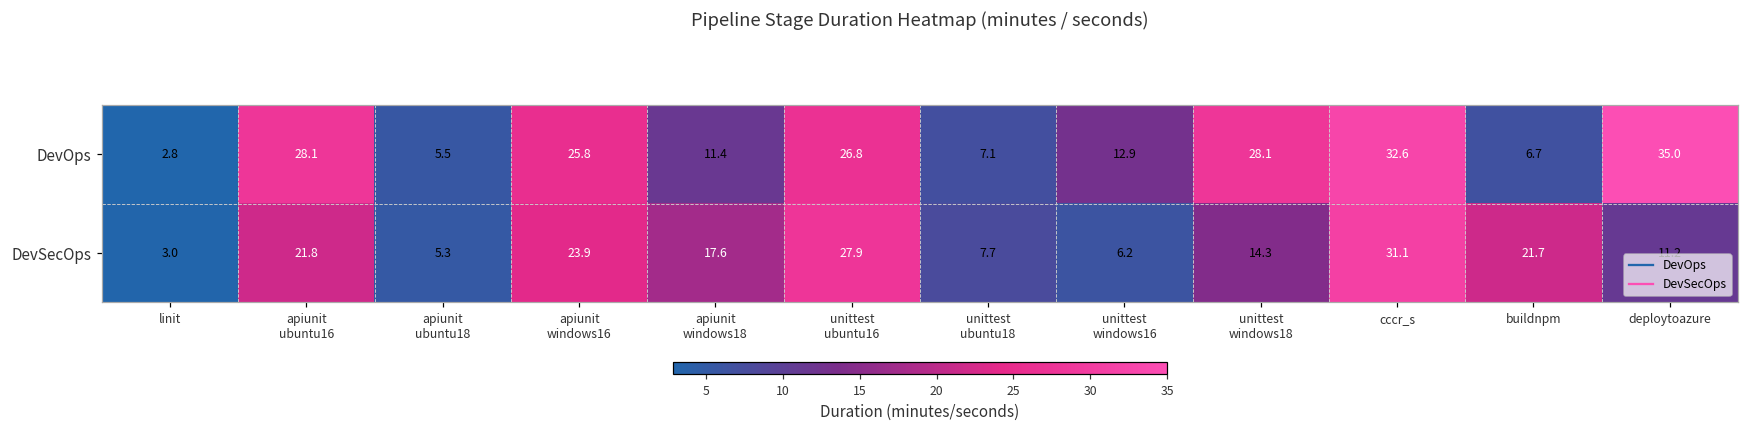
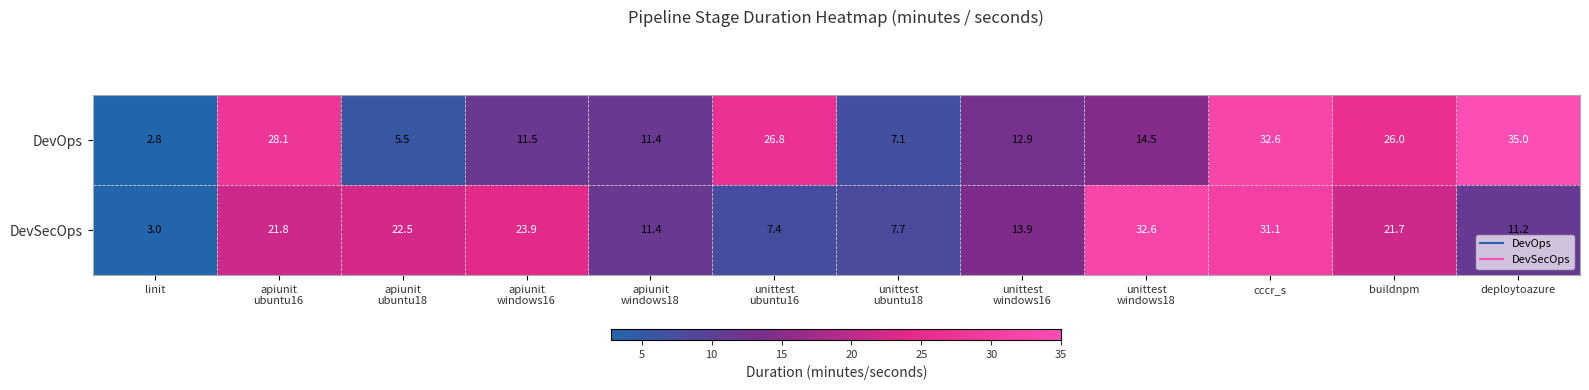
  {
    "DevOps": {
      "linit": 2.8,
      "apiunit ubuntu16": 28.1,
      "apiunit ubuntu18": 5.5,
-     "apiunit windows16": 25.8,
+     "apiunit windows16": 11.5,
      "apiunit windows18": 11.4,
      "unittest ubuntu16": 26.8,
      "unittest ubuntu18": 7.1,
      "unittest windows16": 12.9,
-     "unittest windows18": 28.1,
+     "unittest windows18": 14.5,
      "cccr_s": 32.6,
-     "buildnpm": 6.7,
+     "buildnpm": 26.0,
      "deploytoazure": 35.0
    },
    "DevSecOps": {
      "linit": 3.0,
      "apiunit ubuntu16": 21.8,
-     "apiunit ubuntu18": 5.3,
+     "apiunit ubuntu18": 22.5,
      "apiunit windows16": 23.9,
-     "apiunit windows18": 17.6,
-     "unittest ubuntu16": 27.9,
+     "apiunit windows18": 11.4,
+     "unittest ubuntu16": 7.4,
      "unittest ubuntu18": 7.7,
-     "unittest windows16": 6.2,
-     "unittest windows18": 14.3,
+     "unittest windows16": 13.9,
+     "unittest windows18": 32.6,
      "cccr_s": 31.1,
      "buildnpm": 21.7
    }
  }
